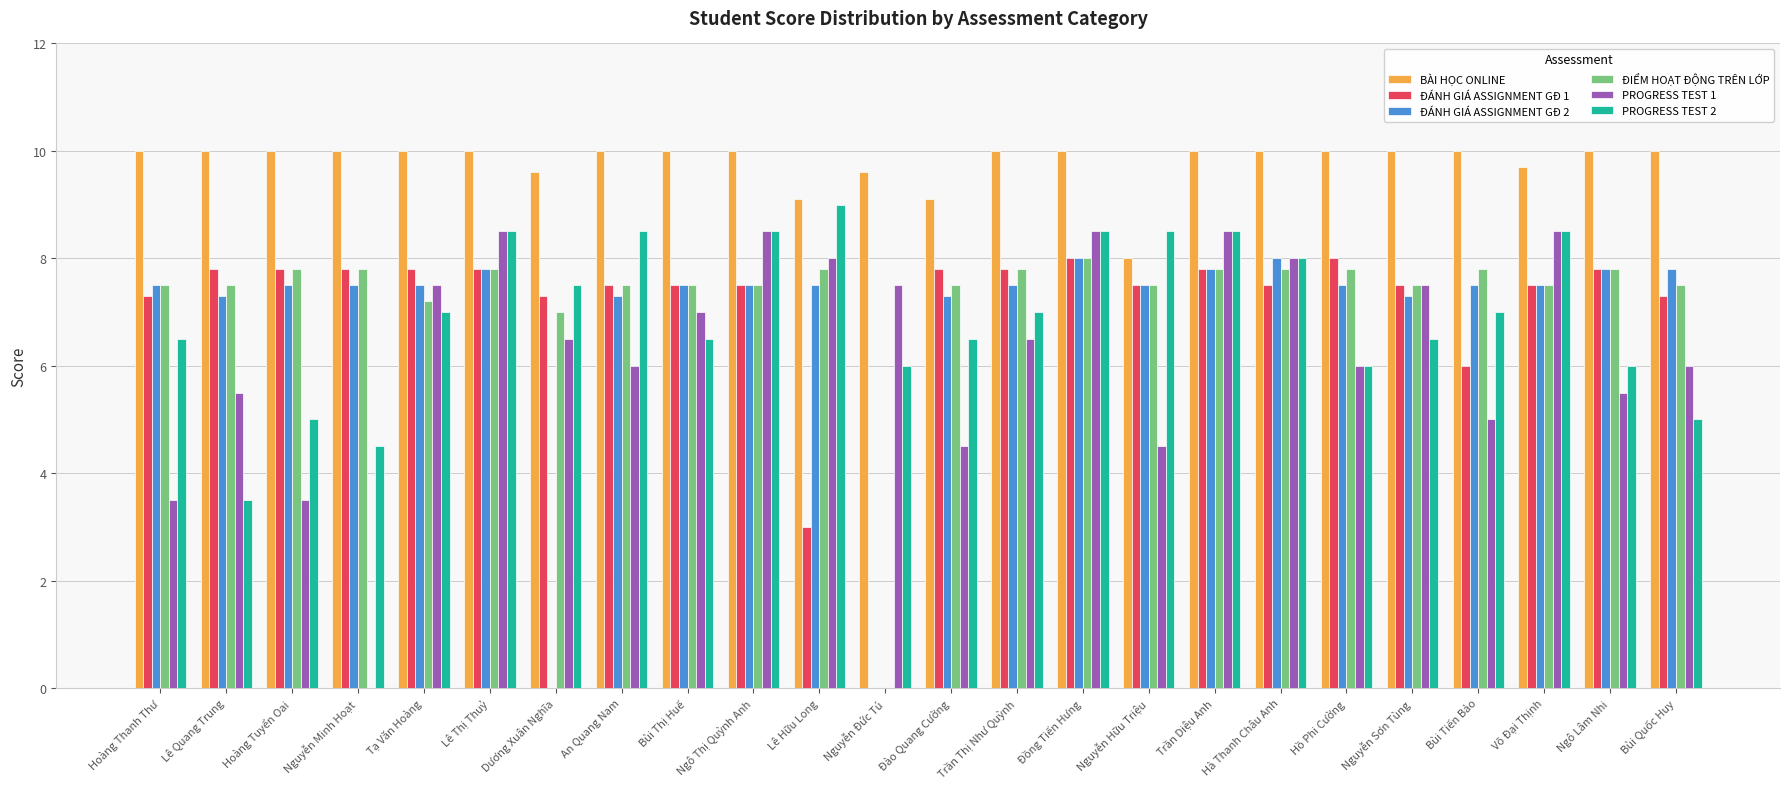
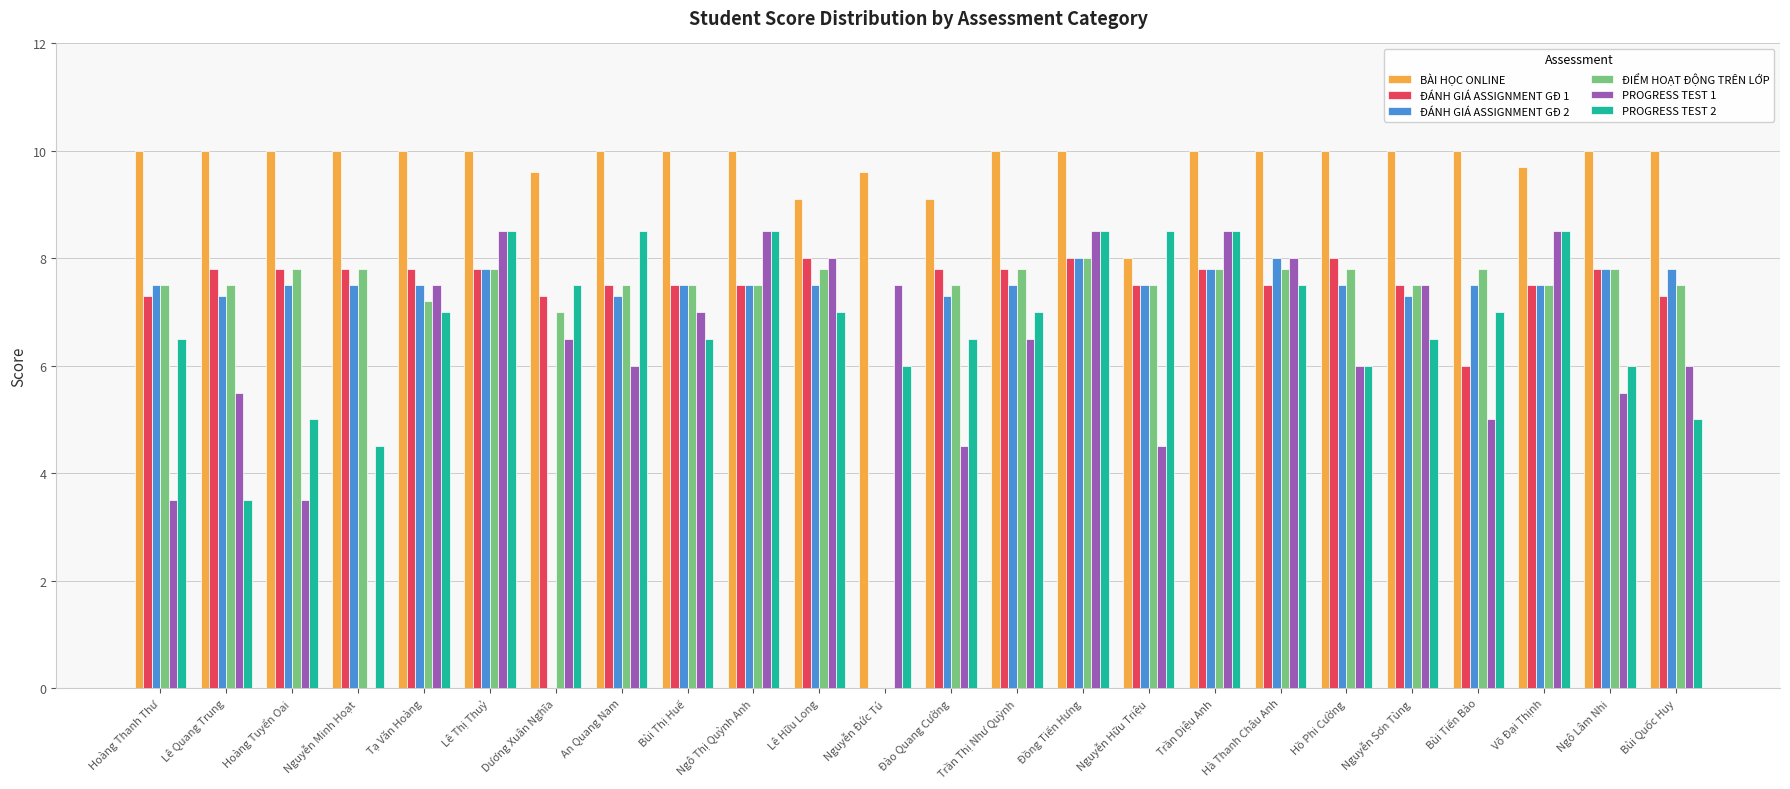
  {
    "BÀI HỌC ONLINE": {
      "Hoàng Thanh Thư": 10.0,
      "Lê Quang Trung": 10.0,
      "Hoàng Tuyển Oai": 10.0,
      "Nguyễn Minh Hoạt": 10.0,
      "Tạ Văn Hoàng": 10.0,
      "Lê Thị Thuỷ": 10.0,
      "Dương Xuân Nghĩa": 9.6,
      "An Quang Nam": 10.0,
      "Bùi Thị Huế": 10.0,
      "Ngô Thị Quỳnh Anh": 10.0,
      "Lê Hữu Long": 9.1,
      "Nguyễn Đức Tú": 9.6,
      "Đào Quang Cường": 9.1,
      "Trần Thị Như Quỳnh": 10.0,
      "Đồng Tiến Hưng": 10.0,
      "Nguyễn Hữu Triệu": 8.0,
      "Trần Diệu Anh": 10.0,
      "Hà Thanh Châu Anh": 10.0,
      "Hồ Phi Cường": 10.0,
      "Nguyễn Sơn Tùng": 10.0,
      "Bùi Tiến Bảo": 10.0,
      "Võ Đại Thịnh": 9.7,
      "Ngô Lâm Nhi": 10.0,
      "Bùi Quốc Huy": 10.0
    },
    "ĐÁNH GIÁ ASSIGNMENT GĐ 1": {
      "Hoàng Thanh Thư": 7.3,
      "Lê Quang Trung": 7.8,
      "Hoàng Tuyển Oai": 7.8,
      "Nguyễn Minh Hoạt": 7.8,
      "Tạ Văn Hoàng": 7.8,
      "Lê Thị Thuỷ": 7.8,
      "Dương Xuân Nghĩa": 7.3,
      "An Quang Nam": 7.5,
      "Bùi Thị Huế": 7.5,
      "Ngô Thị Quỳnh Anh": 7.5,
-     "Lê Hữu Long": 3,
+     "Lê Hữu Long": 8,
      "Nguyễn Đức Tú": 0,
      "Đào Quang Cường": 7.8,
      "Trần Thị Như Quỳnh": 7.8,
      "Đồng Tiến Hưng": 8,
      "Nguyễn Hữu Triệu": 7.5,
      "Trần Diệu Anh": 7.8,
      "Hà Thanh Châu Anh": 7.5,
      "Hồ Phi Cường": 8,
      "Nguyễn Sơn Tùng": 7.5,
      "Bùi Tiến Bảo": 6,
      "Võ Đại Thịnh": 7.5,
      "Ngô Lâm Nhi": 7.8,
      "Bùi Quốc Huy": 7.3
    },
    "ĐÁNH GIÁ ASSIGNMENT GĐ 2": {
      "Hoàng Thanh Thư": 7.5,
      "Lê Quang Trung": 7.3,
      "Hoàng Tuyển Oai": 7.5,
      "Nguyễn Minh Hoạt": 7.5,
      "Tạ Văn Hoàng": 7.5,
      "Lê Thị Thuỷ": 7.8,
      "Dương Xuân Nghĩa": 0.0,
      "An Quang Nam": 7.3,
      "Bùi Thị Huế": 7.5,
      "Ngô Thị Quỳnh Anh": 7.5,
      "Lê Hữu Long": 7.5,
      "Nguyễn Đức Tú": 0.0,
      "Đào Quang Cường": 7.3,
      "Trần Thị Như Quỳnh": 7.5,
      "Đồng Tiến Hưng": 8.0,
      "Nguyễn Hữu Triệu": 7.5,
      "Trần Diệu Anh": 7.8,
      "Hà Thanh Châu Anh": 8.0,
      "Hồ Phi Cường": 7.5,
      "Nguyễn Sơn Tùng": 7.3,
      "Bùi Tiến Bảo": 7.5,
      "Võ Đại Thịnh": 7.5,
      "Ngô Lâm Nhi": 7.8,
      "Bùi Quốc Huy": 7.8
    },
    "ĐIỂM HOẠT ĐỘNG TRÊN LỚP": {
      "Hoàng Thanh Thư": 7.5,
      "Lê Quang Trung": 7.5,
      "Hoàng Tuyển Oai": 7.8,
      "Nguyễn Minh Hoạt": 7.8,
      "Tạ Văn Hoàng": 7.2,
      "Lê Thị Thuỷ": 7.8,
      "Dương Xuân Nghĩa": 7.0,
      "An Quang Nam": 7.5,
      "Bùi Thị Huế": 7.5,
      "Ngô Thị Quỳnh Anh": 7.5,
      "Lê Hữu Long": 7.8,
      "Nguyễn Đức Tú": 0.0,
      "Đào Quang Cường": 7.5,
      "Trần Thị Như Quỳnh": 7.8,
      "Đồng Tiến Hưng": 8.0,
      "Nguyễn Hữu Triệu": 7.5,
      "Trần Diệu Anh": 7.8,
      "Hà Thanh Châu Anh": 7.8,
      "Hồ Phi Cường": 7.8,
      "Nguyễn Sơn Tùng": 7.5,
      "Bùi Tiến Bảo": 7.8,
      "Võ Đại Thịnh": 7.5,
      "Ngô Lâm Nhi": 7.8,
      "Bùi Quốc Huy": 7.5
    },
    "PROGRESS TEST 1": {
      "Hoàng Thanh Thư": 3.5,
      "Lê Quang Trung": 5.5,
      "Hoàng Tuyển Oai": 3.5,
      "Nguyễn Minh Hoạt": 0.0,
      "Tạ Văn Hoàng": 7.5,
      "Lê Thị Thuỷ": 8.5,
      "Dương Xuân Nghĩa": 6.5,
      "An Quang Nam": 6.0,
      "Bùi Thị Huế": 7.0,
      "Ngô Thị Quỳnh Anh": 8.5,
      "Lê Hữu Long": 8.0,
      "Nguyễn Đức Tú": 7.5,
      "Đào Quang Cường": 4.5,
      "Trần Thị Như Quỳnh": 6.5,
      "Đồng Tiến Hưng": 8.5,
      "Nguyễn Hữu Triệu": 4.5,
      "Trần Diệu Anh": 8.5,
      "Hà Thanh Châu Anh": 8.0,
      "Hồ Phi Cường": 6.0,
      "Nguyễn Sơn Tùng": 7.5,
      "Bùi Tiến Bảo": 5.0,
      "Võ Đại Thịnh": 8.5,
      "Ngô Lâm Nhi": 5.5,
      "Bùi Quốc Huy": 6.0
    },
    "PROGRESS TEST 2": {
      "Hoàng Thanh Thư": 6.5,
      "Lê Quang Trung": 3.5,
      "Hoàng Tuyển Oai": 5.0,
      "Nguyễn Minh Hoạt": 4.5,
      "Tạ Văn Hoàng": 7.0,
      "Lê Thị Thuỷ": 8.5,
      "Dương Xuân Nghĩa": 7.5,
      "An Quang Nam": 8.5,
      "Bùi Thị Huế": 6.5,
      "Ngô Thị Quỳnh Anh": 8.5,
-     "Lê Hữu Long": 9,
+     "Lê Hữu Long": 7,
      "Nguyễn Đức Tú": 6.0,
      "Đào Quang Cường": 6.5,
      "Trần Thị Như Quỳnh": 7.0,
      "Đồng Tiến Hưng": 8.5,
      "Nguyễn Hữu Triệu": 8.5,
      "Trần Diệu Anh": 8.5,
-     "Hà Thanh Châu Anh": 8.0,
+     "Hà Thanh Châu Anh": 7.5,
      "Hồ Phi Cường": 6.0,
      "Nguyễn Sơn Tùng": 6.5,
      "Bùi Tiến Bảo": 7.0,
      "Võ Đại Thịnh": 8.5,
      "Ngô Lâm Nhi": 6.0,
      "Bùi Quốc Huy": 5.0
    }
  }
